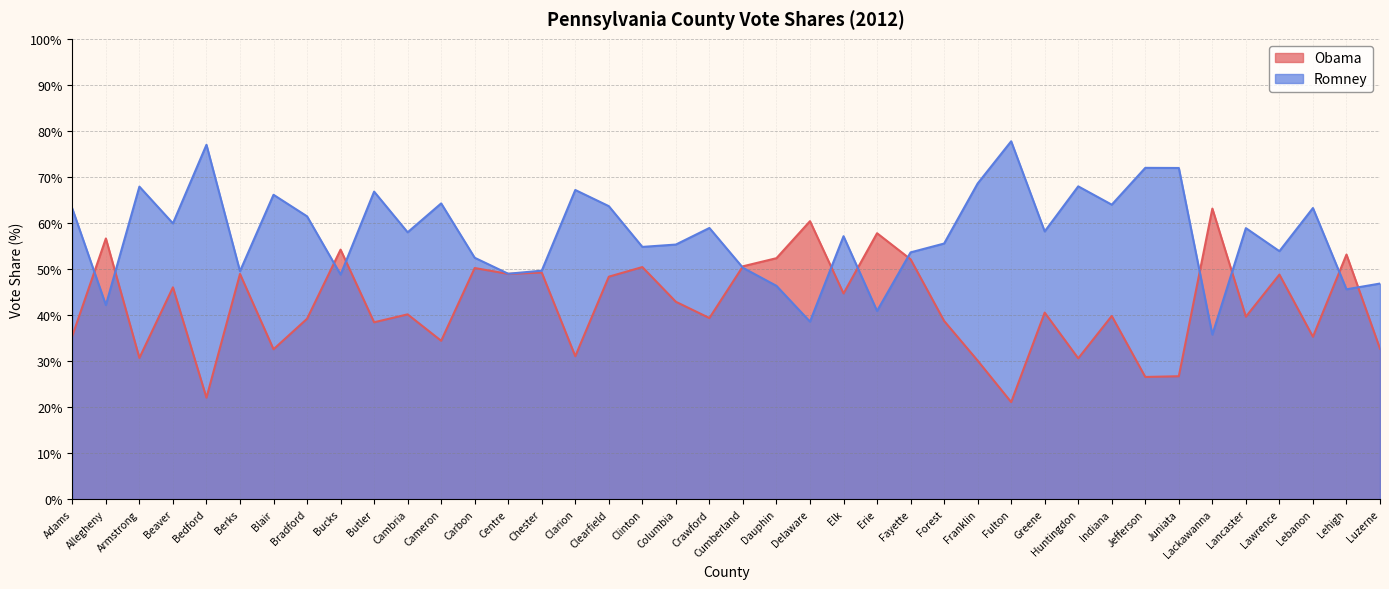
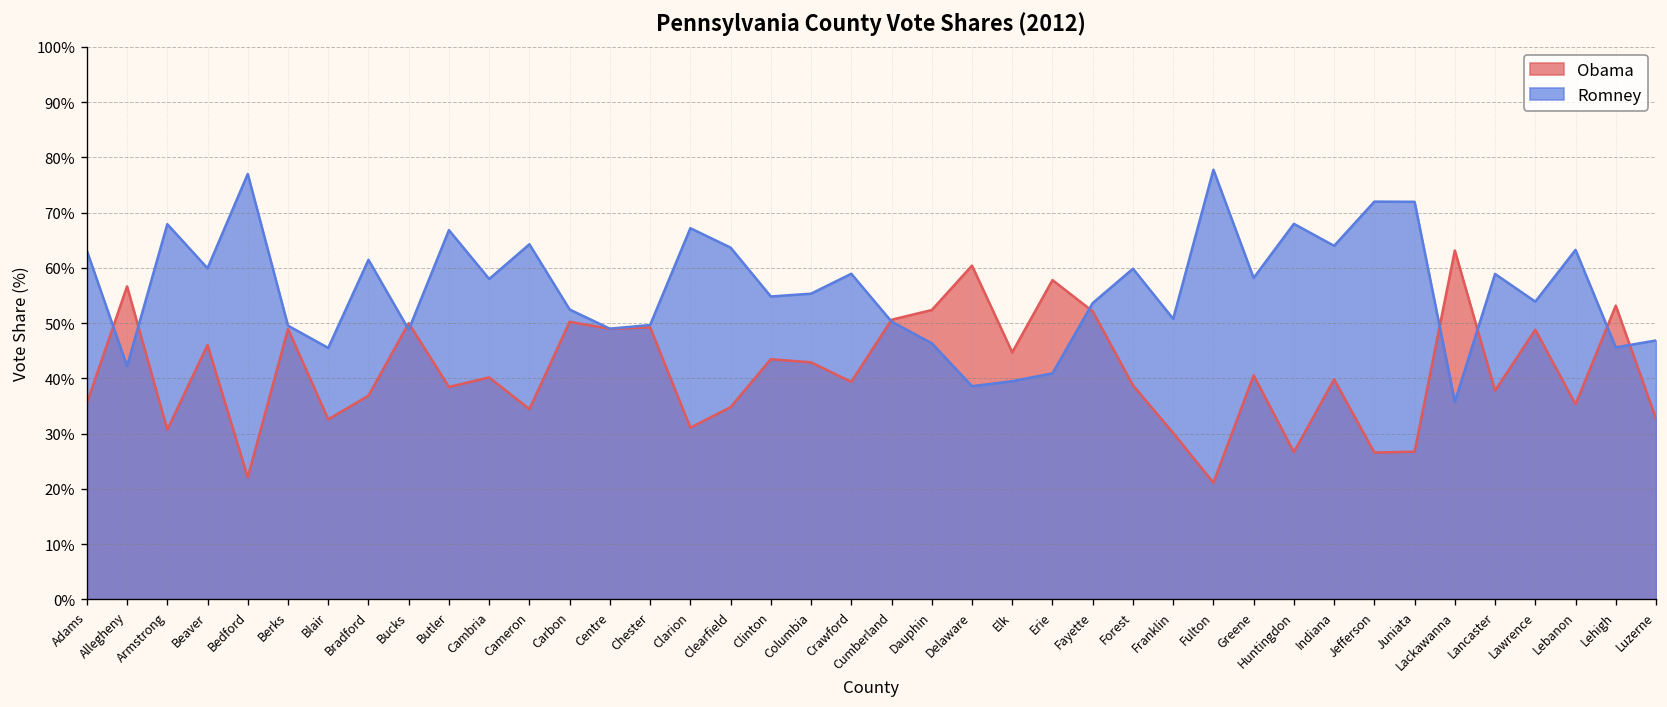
  {
    "Obama": {
      "Adams": "35%",
      "Allegheny": "57%",
      "Armstrong": "31%",
      "Beaver": "46%",
      "Bedford": "22%",
      "Berks": "49%",
      "Blair": "33%",
-     "Bradford": "39%",
-     "Bucks": "54%",
+     "Bradford": "37%",
+     "Bucks": "50%",
      "Butler": "38%",
      "Cambria": "40%",
      "Cameron": "34%",
      "Carbon": "50%",
      "Clarion": "31%",
-     "Clearfield": "48%",
-     "Clinton": "50%",
+     "Clearfield": "35%",
+     "Clinton": "43%",
      "Columbia": "43%",
      "Crawford": "39%",
      "Dauphin": "52%",
      "Delaware": "60%",
      "Elk": "45%",
      "Erie": "58%",
      "Fayette": "52%",
      "Forest": "39%",
      "Franklin": "30%",
      "Fulton": "21%",
      "Greene": "41%",
-     "Huntingdon": "31%",
+     "Huntingdon": "27%",
      "Indiana": "40%",
      "Jefferson": "27%",
      "Juniata": "27%",
      "Lackawanna": "63%",
-     "Lancaster": "40%",
+     "Lancaster": "38%",
      "Lawrence": "49%",
      "Lebanon": "35%",
      "Lehigh": "53%",
      "Luzerne": "33%"
    },
    "Romney": {
      "Adams": "63%",
      "Allegheny": "42%",
      "Armstrong": "68%",
      "Beaver": "60%",
      "Bedford": "77%",
      "Berks": "50%",
-     "Blair": "66%",
+     "Blair": "46%",
      "Bradford": "61%",
      "Bucks": "49%",
      "Butler": "67%",
      "Cambria": "58%",
      "Cameron": "64%",
      "Carbon": "52%",
      "Clarion": "67%",
      "Clearfield": "64%",
      "Clinton": "55%",
      "Columbia": "55%",
      "Crawford": "59%",
      "Dauphin": "46%",
      "Delaware": "39%",
-     "Elk": "57%",
+     "Elk": "39%",
      "Erie": "41%",
      "Fayette": "54%",
-     "Forest": "56%",
-     "Franklin": "69%",
+     "Forest": "60%",
+     "Franklin": "51%",
      "Fulton": "78%",
      "Greene": "58%",
      "Huntingdon": "68%",
      "Indiana": "64%",
      "Jefferson": "72%",
      "Juniata": "72%",
      "Lackawanna": "36%",
      "Lancaster": "59%",
      "Lawrence": "54%",
      "Lebanon": "63%",
      "Lehigh": "46%",
      "Luzerne": "47%"
    }
  }
